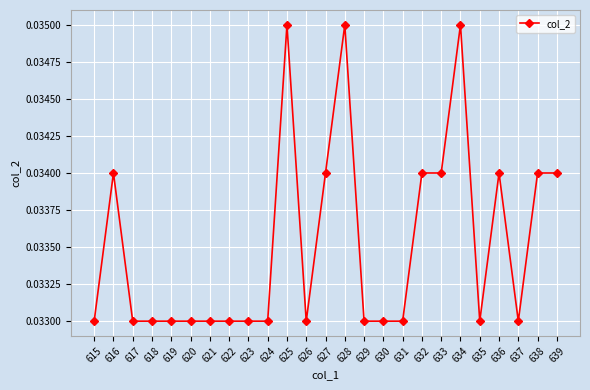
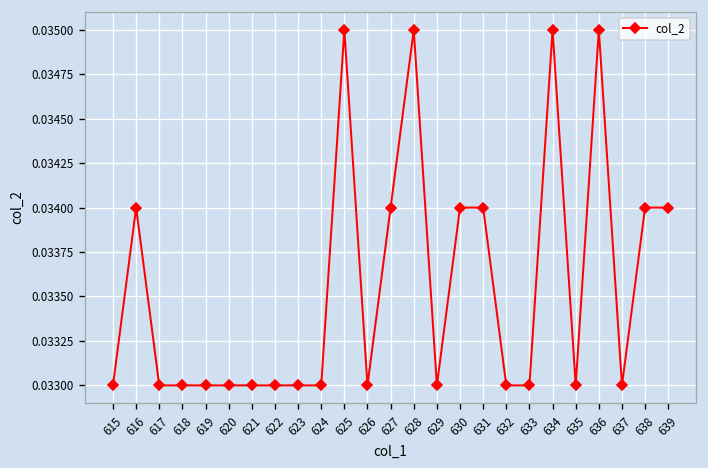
  {
    "615": 0.033,
    "616": 0.034,
    "617": 0.033,
    "618": 0.033,
    "619": 0.033,
    "620": 0.033,
    "621": 0.033,
    "622": 0.033,
    "623": 0.033,
    "624": 0.033,
    "625": 0.035,
    "626": 0.033,
    "627": 0.034,
    "628": 0.035,
    "629": 0.033,
-   "630": 0.033,
-   "631": 0.033,
-   "632": 0.034,
-   "633": 0.034,
+   "630": 0.034,
+   "631": 0.034,
+   "632": 0.033,
+   "633": 0.033,
    "634": 0.035,
    "635": 0.033,
-   "636": 0.034,
+   "636": 0.035,
    "637": 0.033,
    "638": 0.034,
    "639": 0.034
  }
